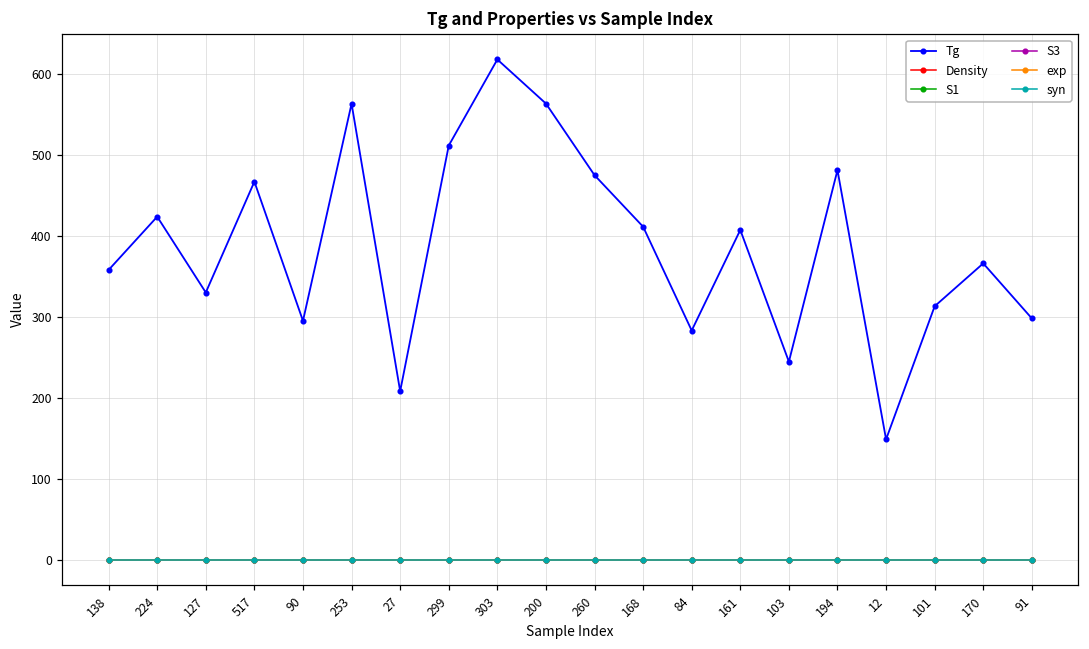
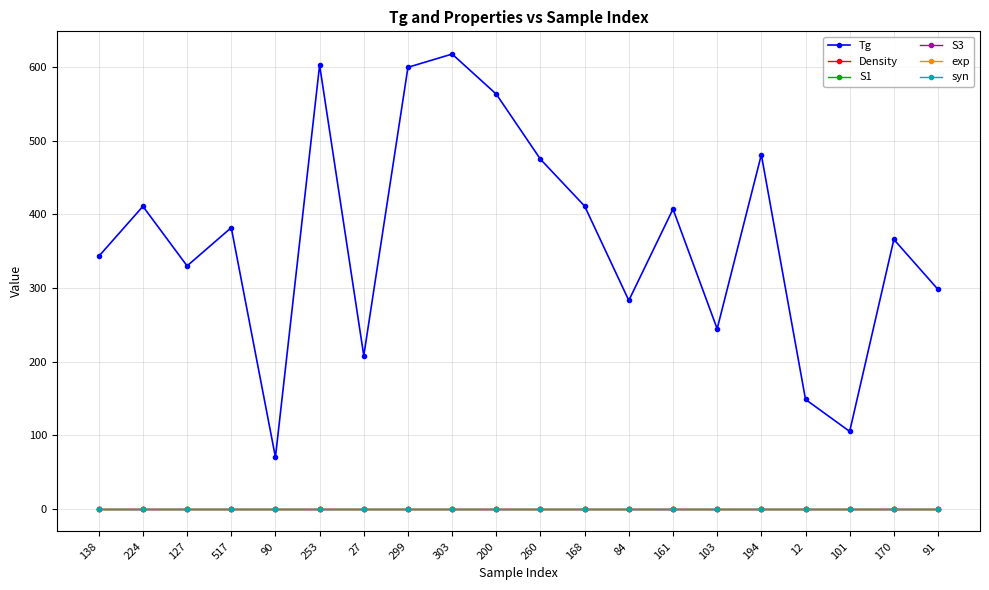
  {
    "Tg": {
-     "138": 360,
-     "224": 420,
+     "138": 340,
+     "224": 410,
      "127": 330,
-     "517": 470,
-     "90": 300,
-     "253": 560,
+     "517": 380,
+     "90": 70,
+     "253": 600,
      "27": 210,
-     "299": 510,
+     "299": 600,
      "303": 620,
      "200": 560,
      "260": 480,
      "168": 410,
      "84": 280,
      "161": 410,
      "103": 240,
      "194": 480,
      "12": 150,
-     "101": 310,
+     "101": 110,
      "170": 370,
      "91": 300
    },
    "syn": {
      "138": 0,
      "224": 0,
      "127": 0,
      "517": 0,
      "90": 0,
      "253": 0,
      "27": 0,
      "299": 0,
      "303": 0,
      "200": 0,
      "260": 0,
      "168": 0,
      "84": 0,
      "161": 0,
      "103": 0,
      "194": 0,
      "12": 0,
      "101": 0,
      "170": 0,
      "91": 0
    }
  }
